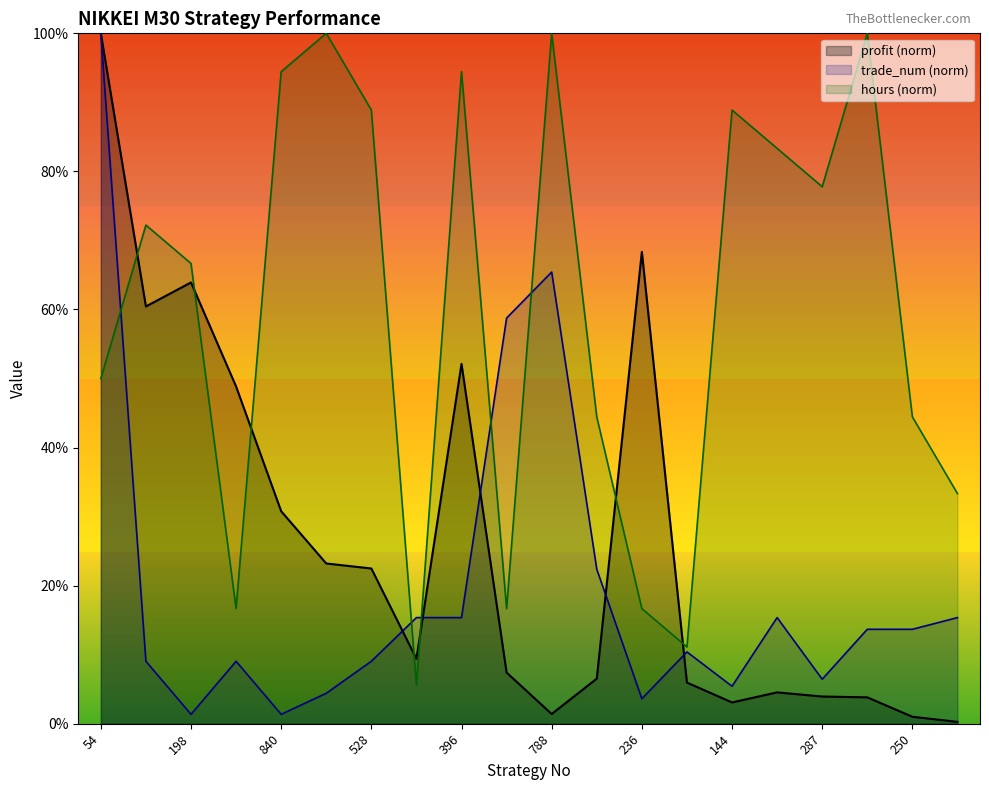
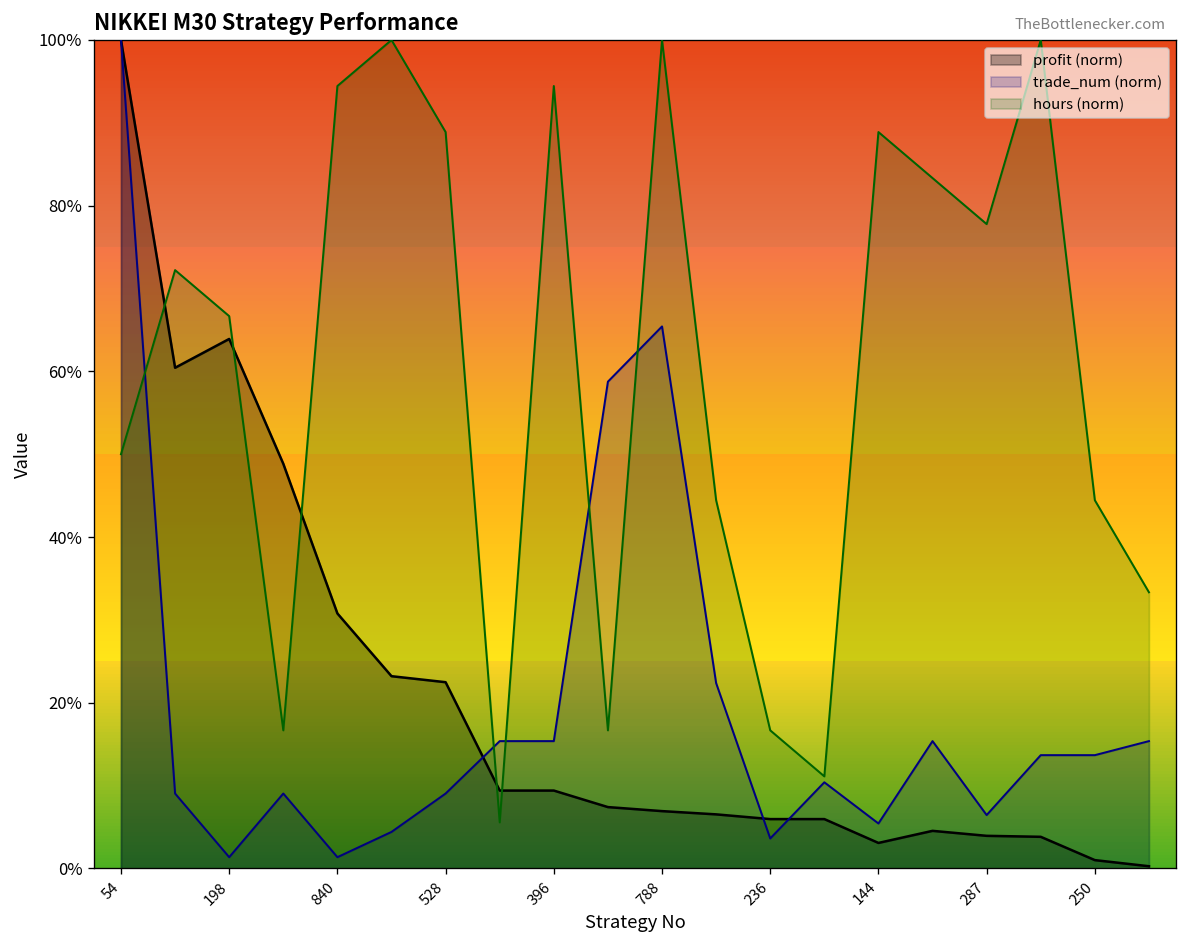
  {
    "profit (norm)": {
      "198": "64%",
      "840": "31%",
      "528": "22%",
-     "396": "52%",
-     "788": "1%",
-     "236": "68%",
+     "396": "9%",
+     "788": "7%",
+     "236": "6%",
      "144": "3%",
      "287": "4%",
      "250": "1%"
    }
  }
